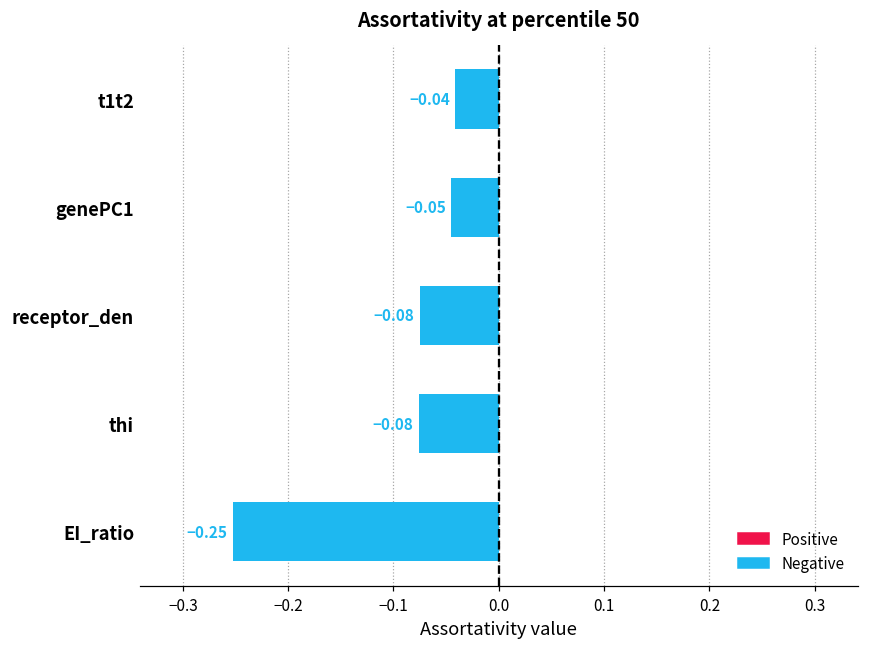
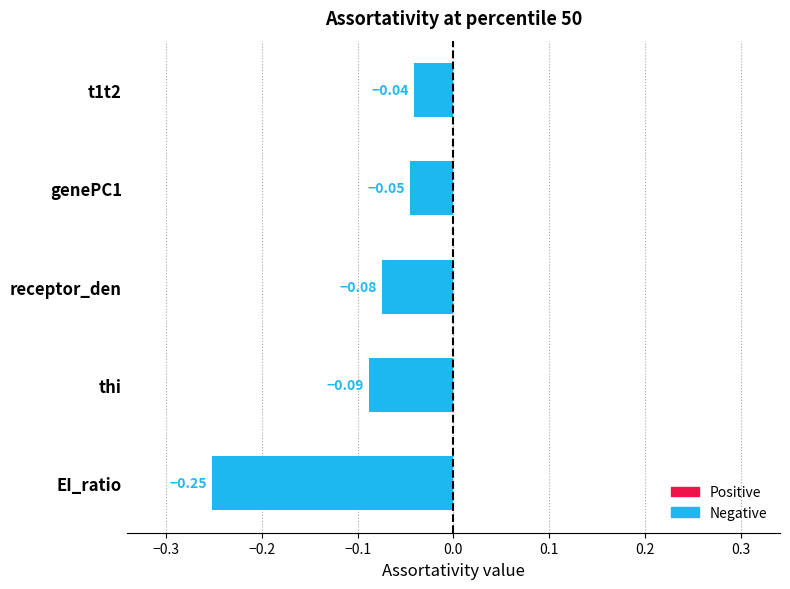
  {
    "t1t2": -0.04,
    "genePC1": -0.05,
    "receptor_den": -0.08,
-   "thi": -0.08,
+   "thi": -0.09,
    "EI_ratio": -0.25
  }
